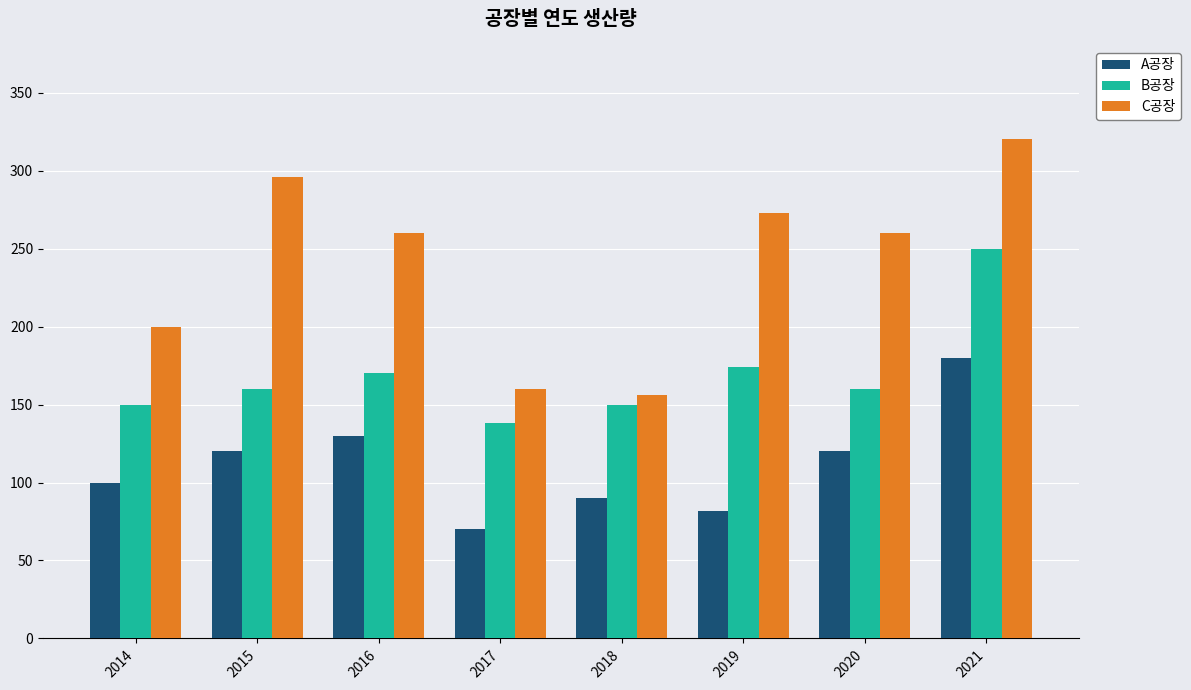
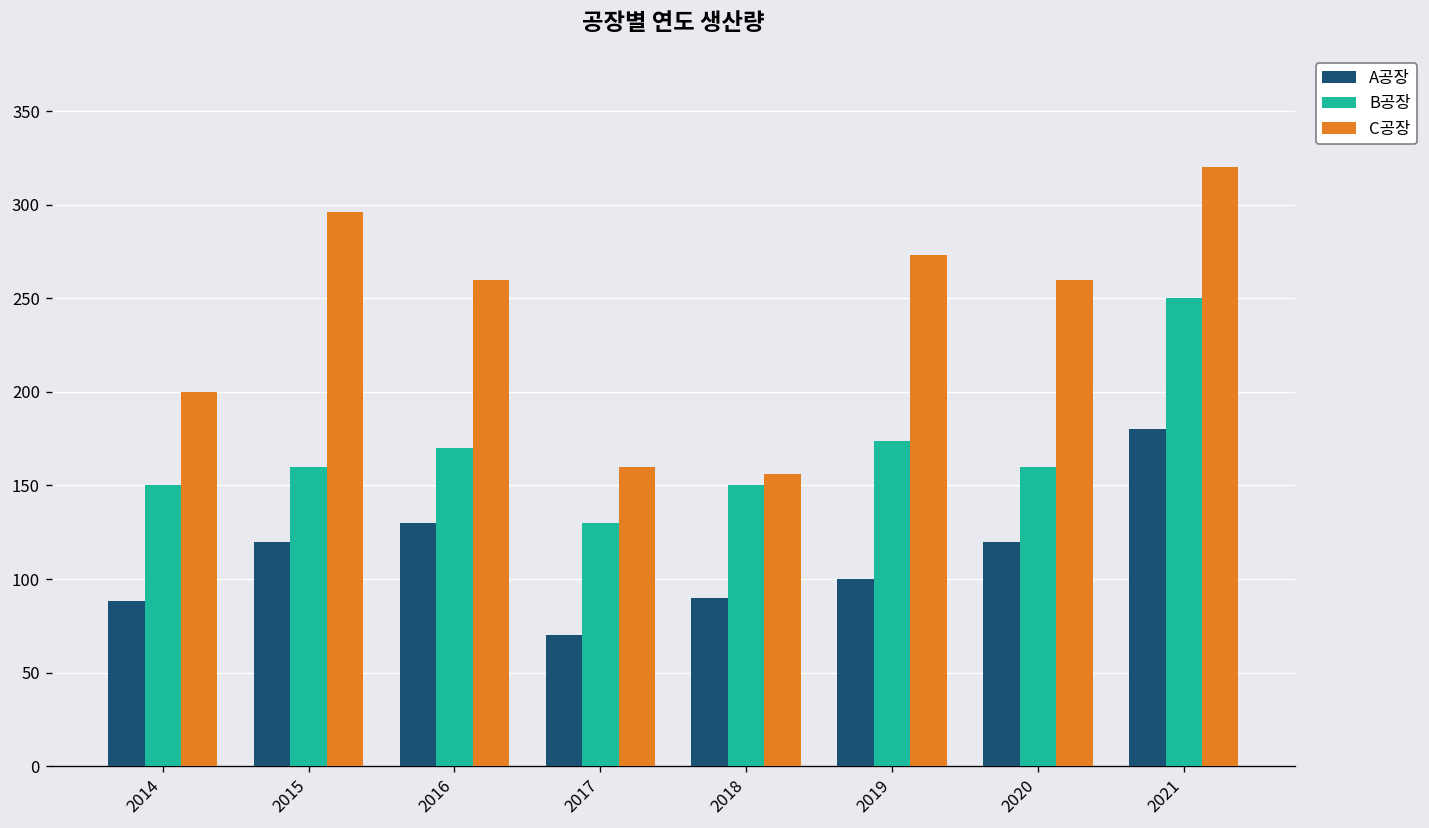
  {
    "A공장": {
-     "2014": 100,
+     "2014": 88,
      "2015": 120,
      "2016": 130,
      "2017": 70,
      "2018": 90,
-     "2019": 82,
+     "2019": 100,
      "2020": 120,
      "2021": 180
    },
    "B공장": {
      "2014": 150,
      "2015": 160,
      "2016": 170,
-     "2017": 138,
+     "2017": 130,
      "2018": 150,
      "2019": 174,
      "2020": 160,
      "2021": 250
    },
    "C공장": {
      "2014": 200,
      "2015": 296,
      "2016": 260,
      "2017": 160,
      "2018": 156,
      "2019": 273,
      "2020": 260,
      "2021": 320
    }
  }
